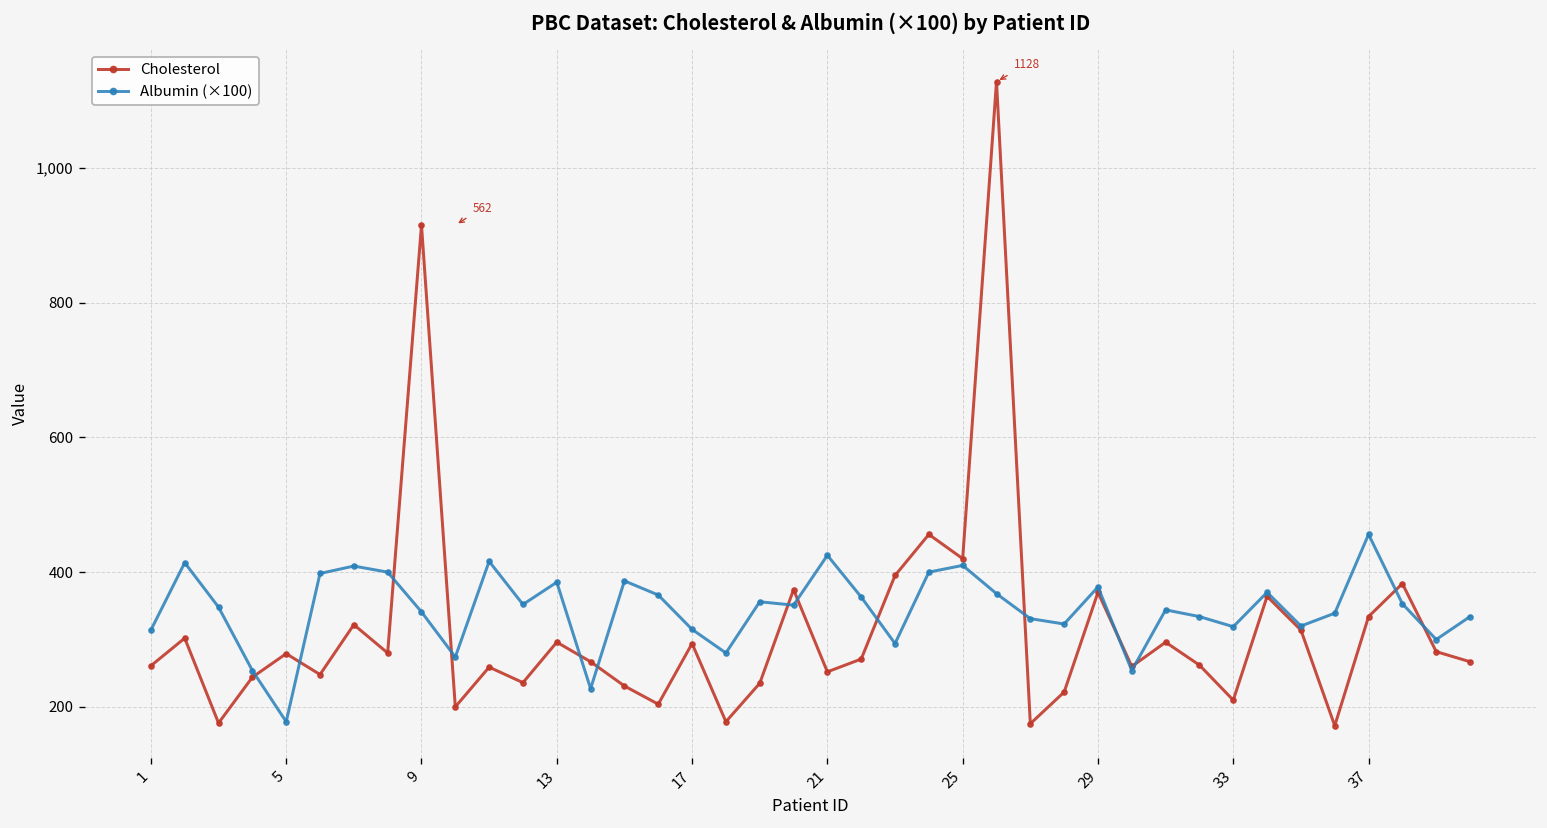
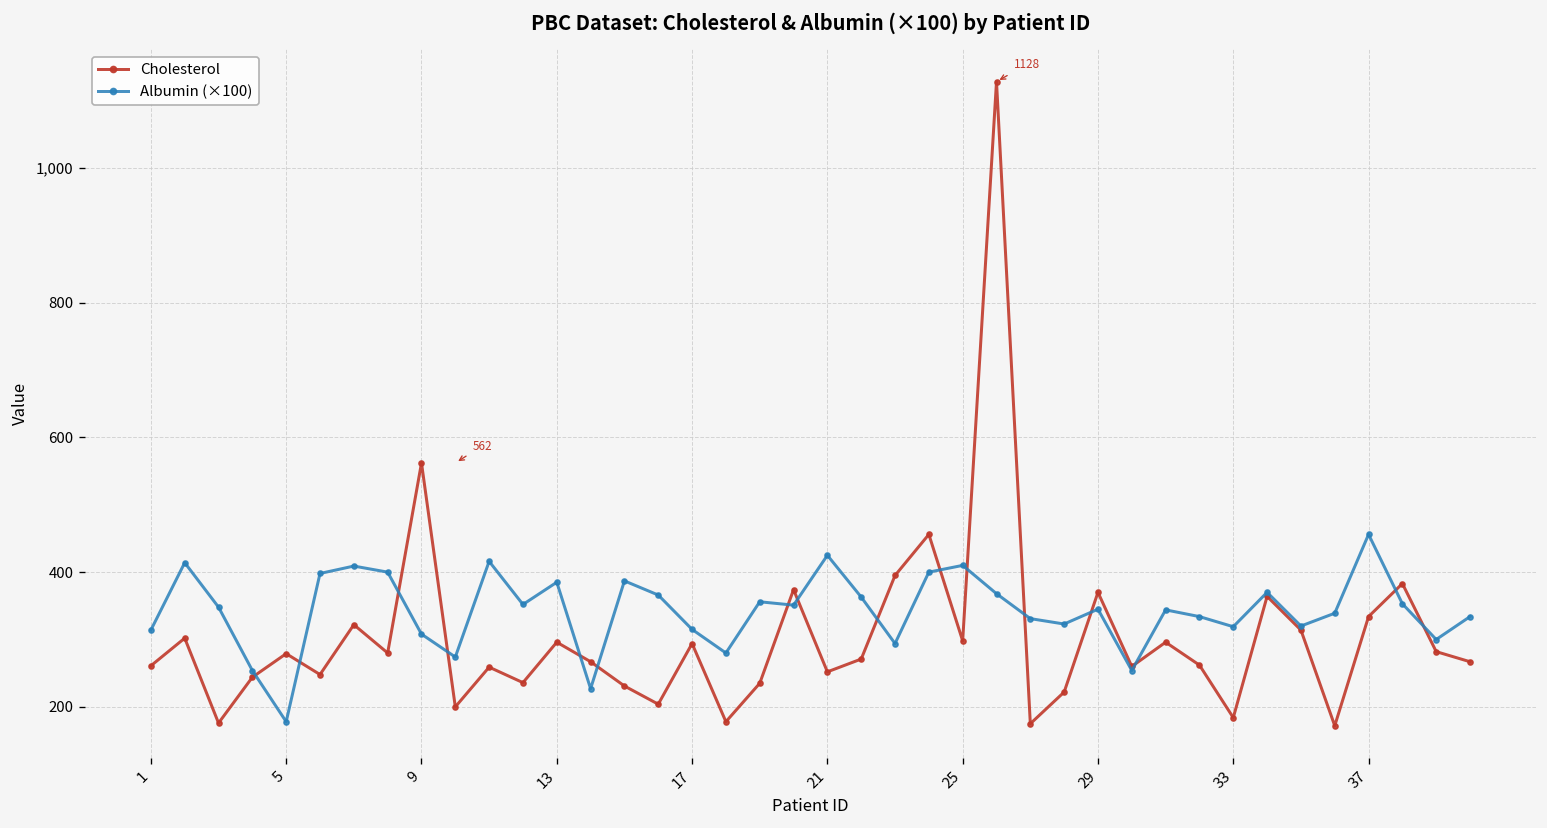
  {
    "Cholesterol": {
      "1": 260,
      "5": 280,
-     "9": 920,
+     "9": 560,
      "13": 300,
      "17": 290,
      "21": 250,
-     "25": 420,
+     "25": 300,
      "29": 370,
-     "33": 210,
+     "33": 180,
      "37": 330
    },
    "Albumin (×100)": {
      "1": 310,
      "5": 180,
-     "9": 340,
+     "9": 310,
      "13": 390,
      "17": 320,
      "21": 430,
      "25": 410,
-     "29": 380,
+     "29": 350,
      "33": 320,
      "37": 460
    }
  }
